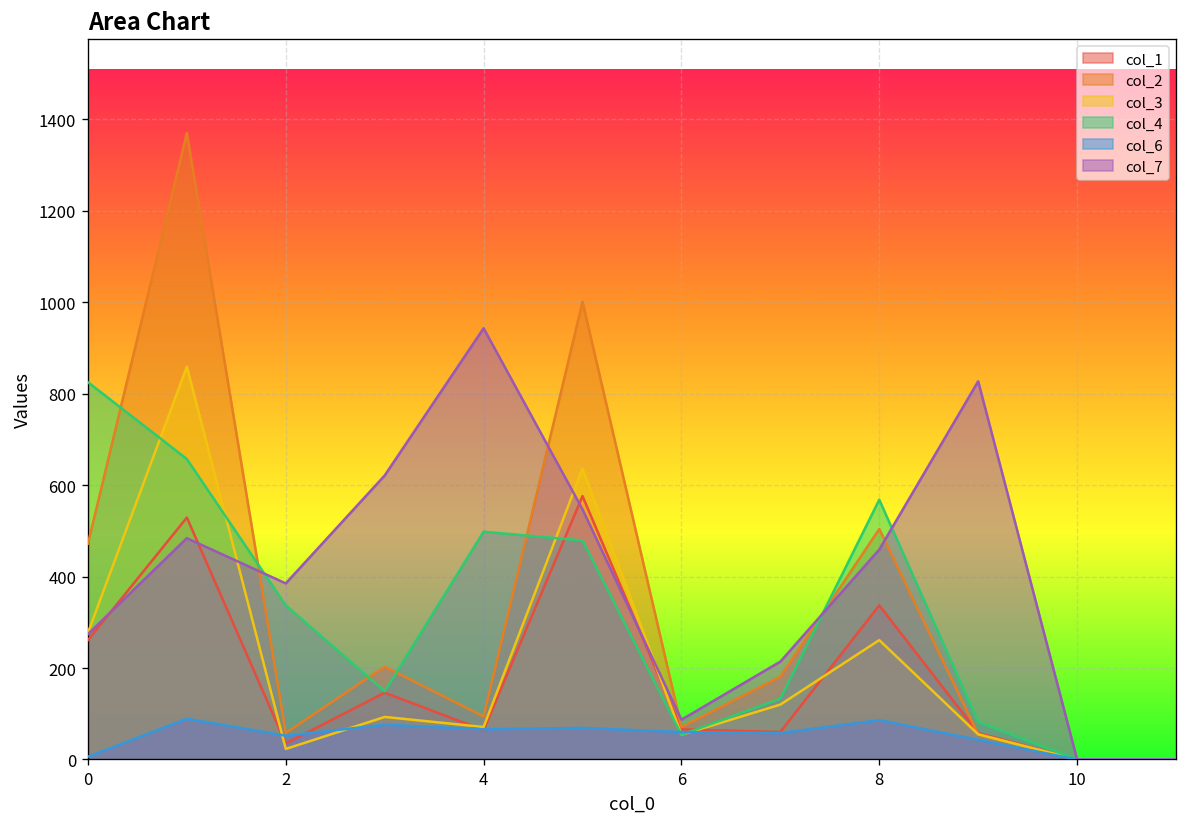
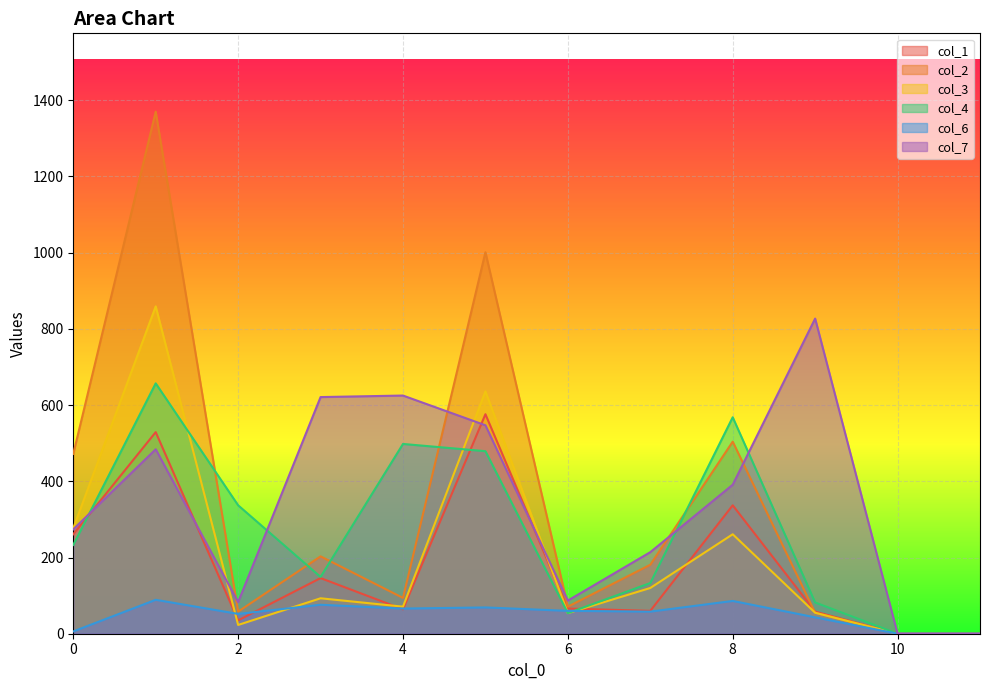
  {
    "col_4": {
-     "0": 830,
+     "0": 230,
      "2": 340,
      "4": 500,
      "8": 570
    },
    "col_6": {
      "0": 10,
      "8": 90
    },
    "col_7": {
-     "2": 390,
-     "4": 940,
+     "2": 80,
+     "4": 630,
      "6": 90,
-     "8": 460
+     "8": 390
    }
  }
